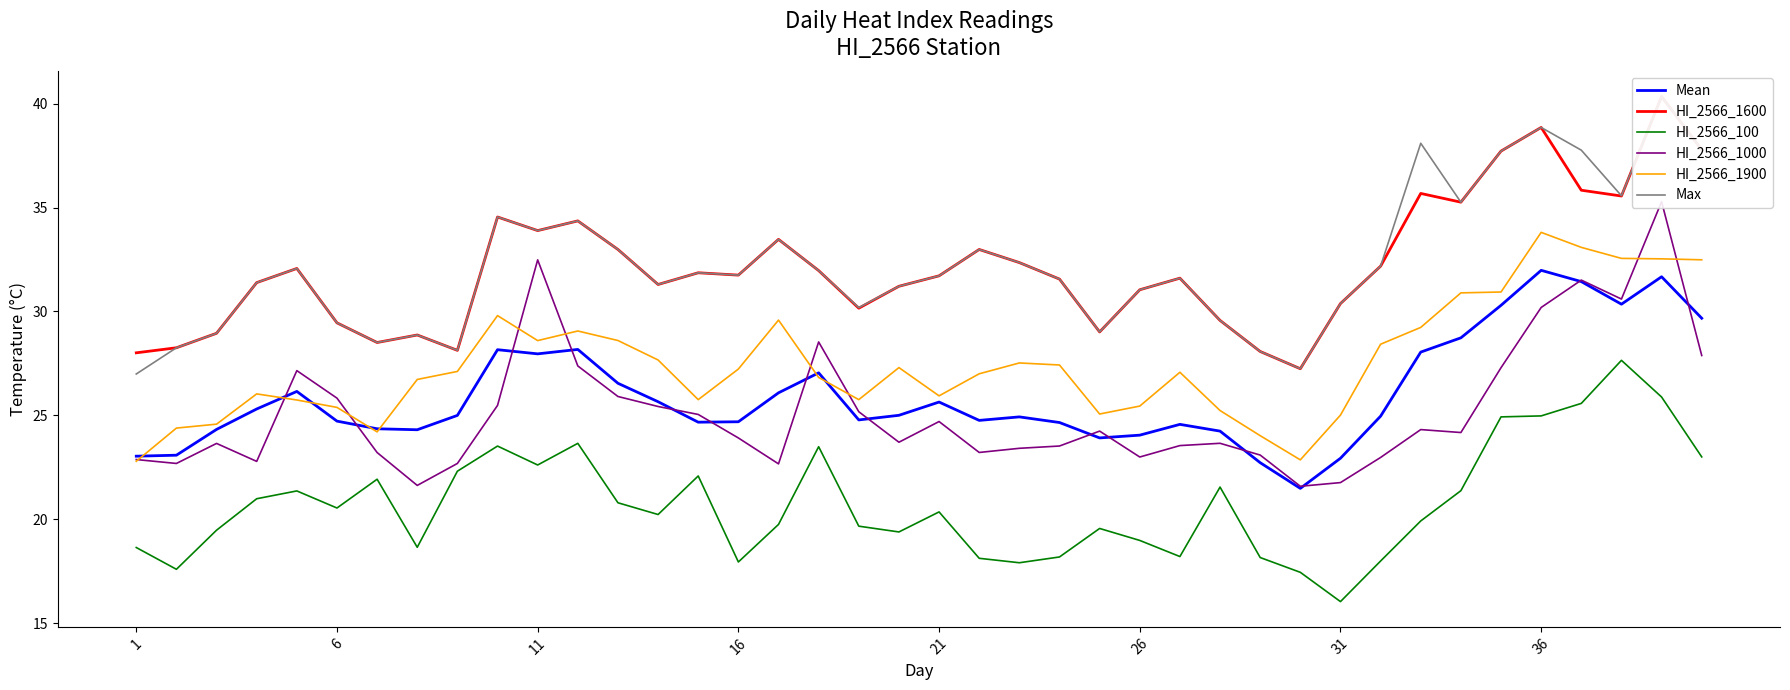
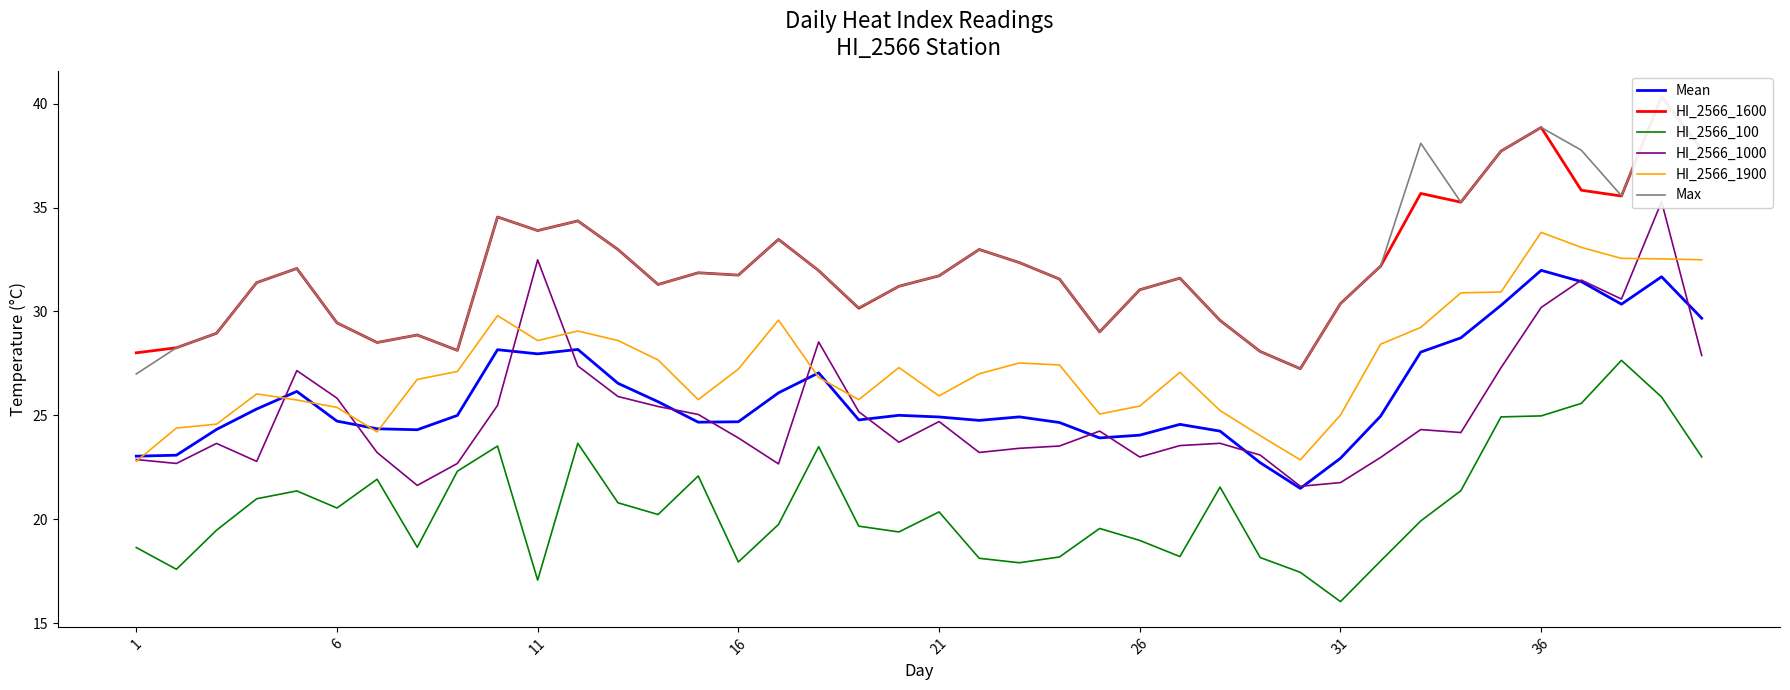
  {
    "Mean": {
      "1": 23.0,
      "6": 24.7,
      "11": 28.0,
      "16": 24.7,
-     "21": 25.6,
+     "21": 24.9,
      "26": 24.0,
      "31": 22.9,
      "36": 32.0
    },
    "HI_2566_1600": {
      "1": 28.0
    },
    "HI_2566_100": {
      "1": 18.6,
      "6": 20.5,
-     "11": 22.6,
+     "11": 17.1,
      "16": 17.9,
      "21": 20.4,
      "26": 19.0,
      "31": 16.0,
      "36": 25.0
    },
    "HI_2566_1000": {
      "6": 25.8,
      "11": 32.5,
      "16": 23.9,
      "21": 24.7,
      "26": 23.0,
      "31": 21.8,
      "36": 30.2
    },
    "HI_2566_1900": {
      "6": 25.4,
      "11": 28.6,
      "16": 27.2,
      "21": 25.9,
      "26": 25.4,
      "31": 25.0,
      "36": 33.8
    },
    "Max": {
      "1": 27.0
    }
  }
